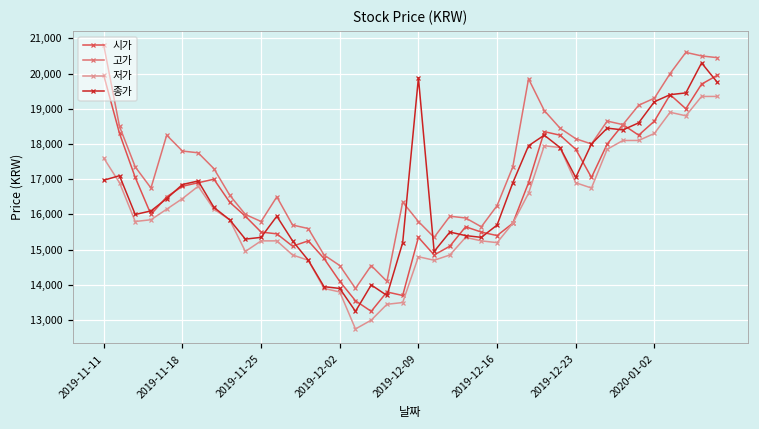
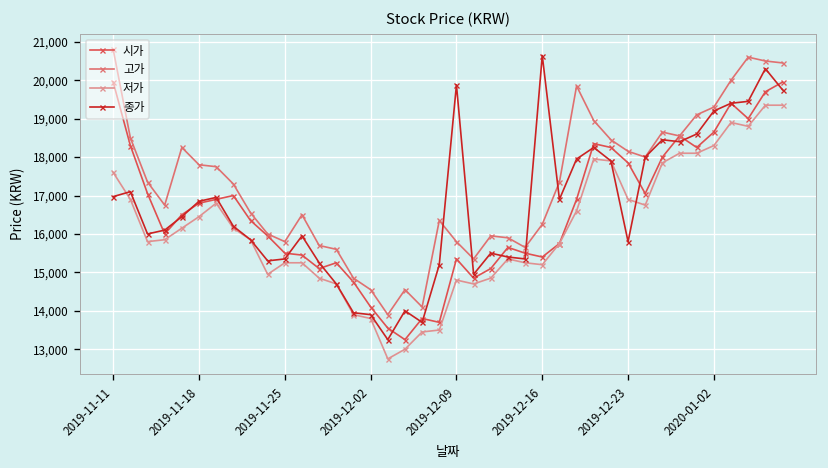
  {
    "종가": {
      "2019-11-11": "17,000",
      "2019-11-25": "15,400",
      "2019-12-02": "13,900",
      "2019-12-09": "19,900",
-     "2019-12-16": "15,700",
-     "2019-12-23": "17,100",
+     "2019-12-16": "20,600",
+     "2019-12-23": "15,800",
      "2020-01-02": "19,200"
    }
  }
